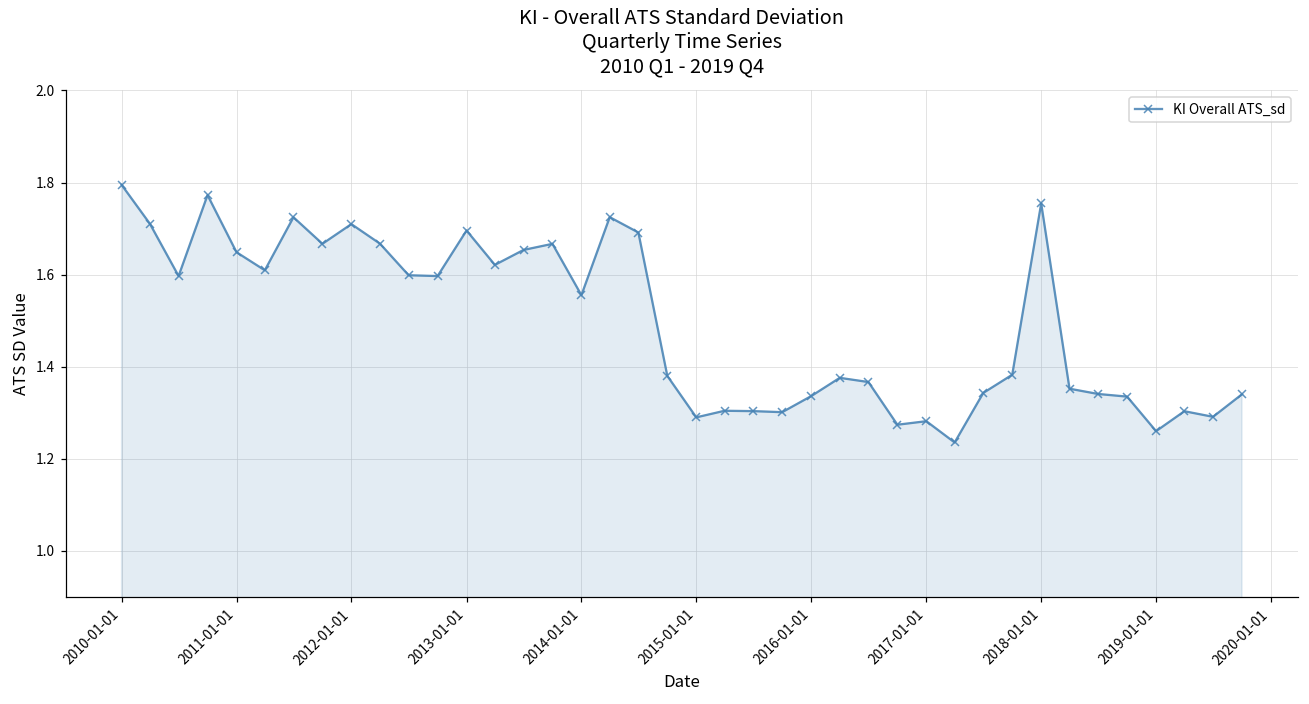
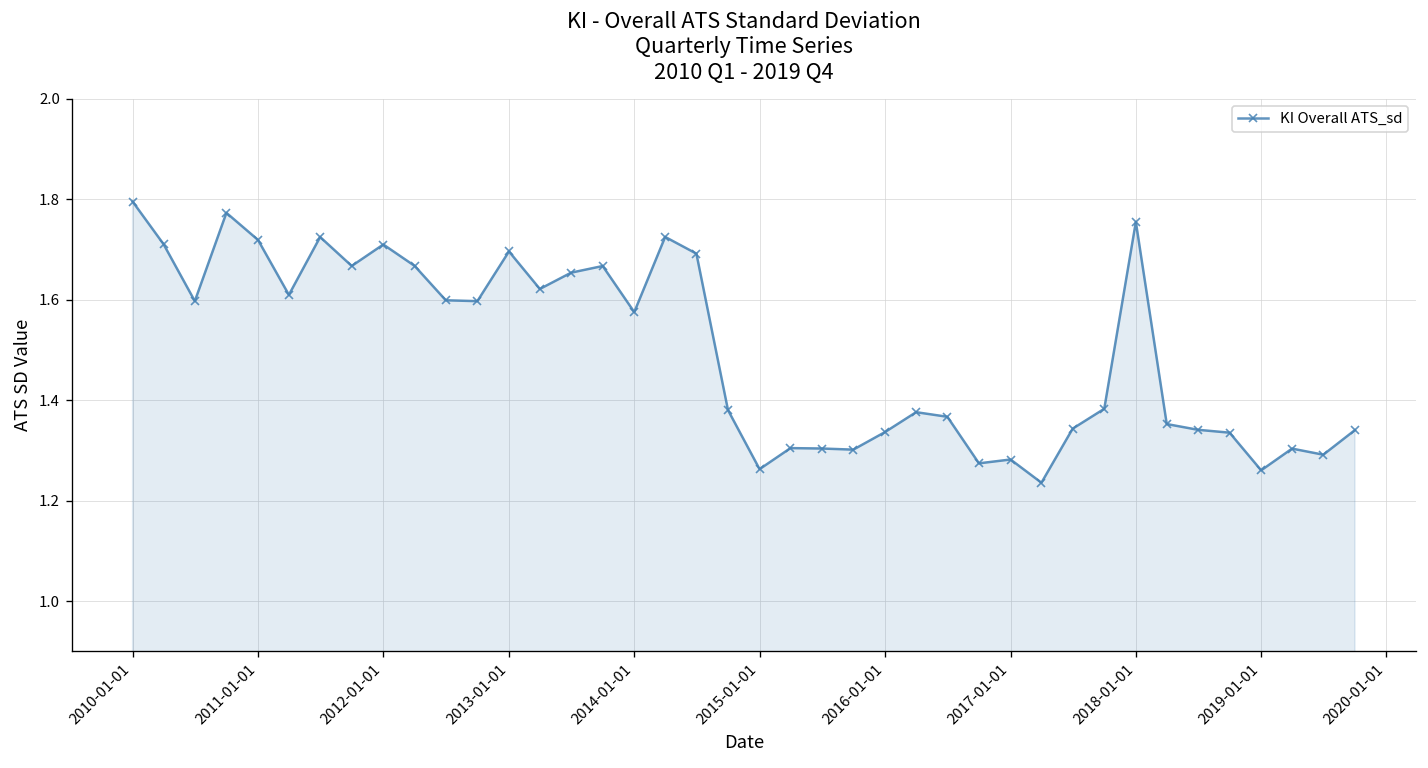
  {
    "2010-01-01": 1.80,
-   "2011-01-01": 1.65,
+   "2011-01-01": 1.72,
    "2012-01-01": 1.71,
    "2013-01-01": 1.70,
-   "2014-01-01": 1.56,
-   "2015-01-01": 1.29,
+   "2014-01-01": 1.58,
+   "2015-01-01": 1.26,
    "2016-01-01": 1.34,
    "2017-01-01": 1.28,
    "2018-01-01": 1.75,
    "2019-01-01": 1.26
  }
